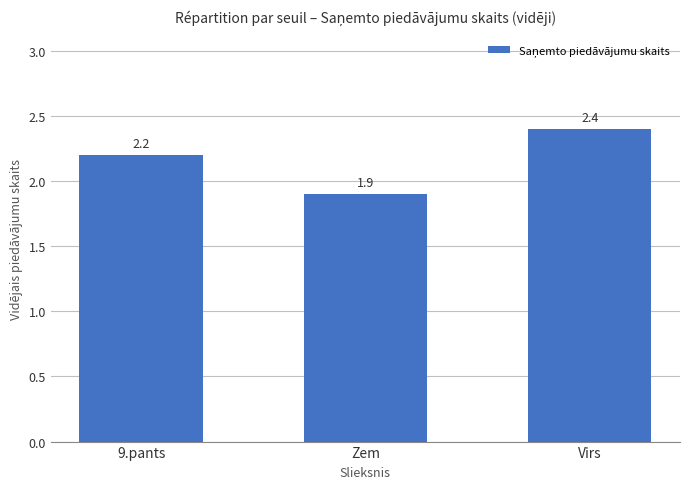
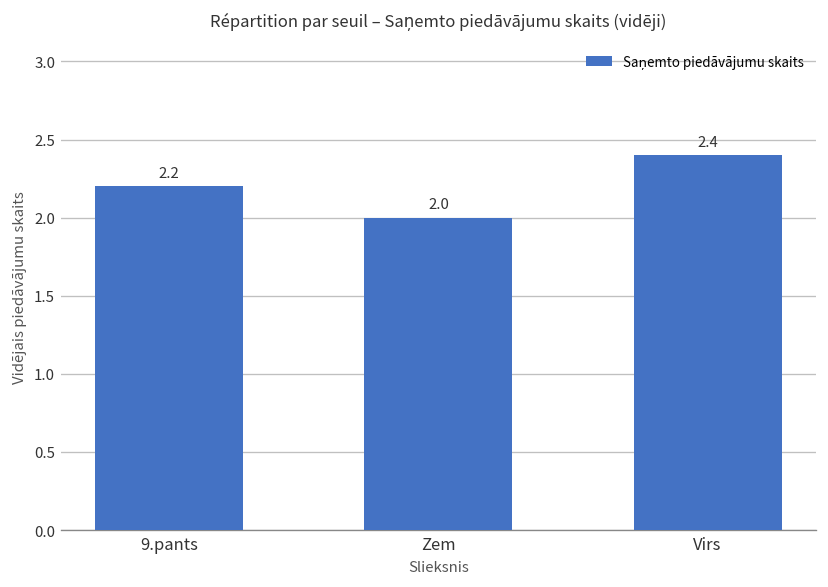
  {
    "9.pants": 2.2,
-   "Zem": 1.9,
+   "Zem": 2.0,
    "Virs": 2.4
  }
